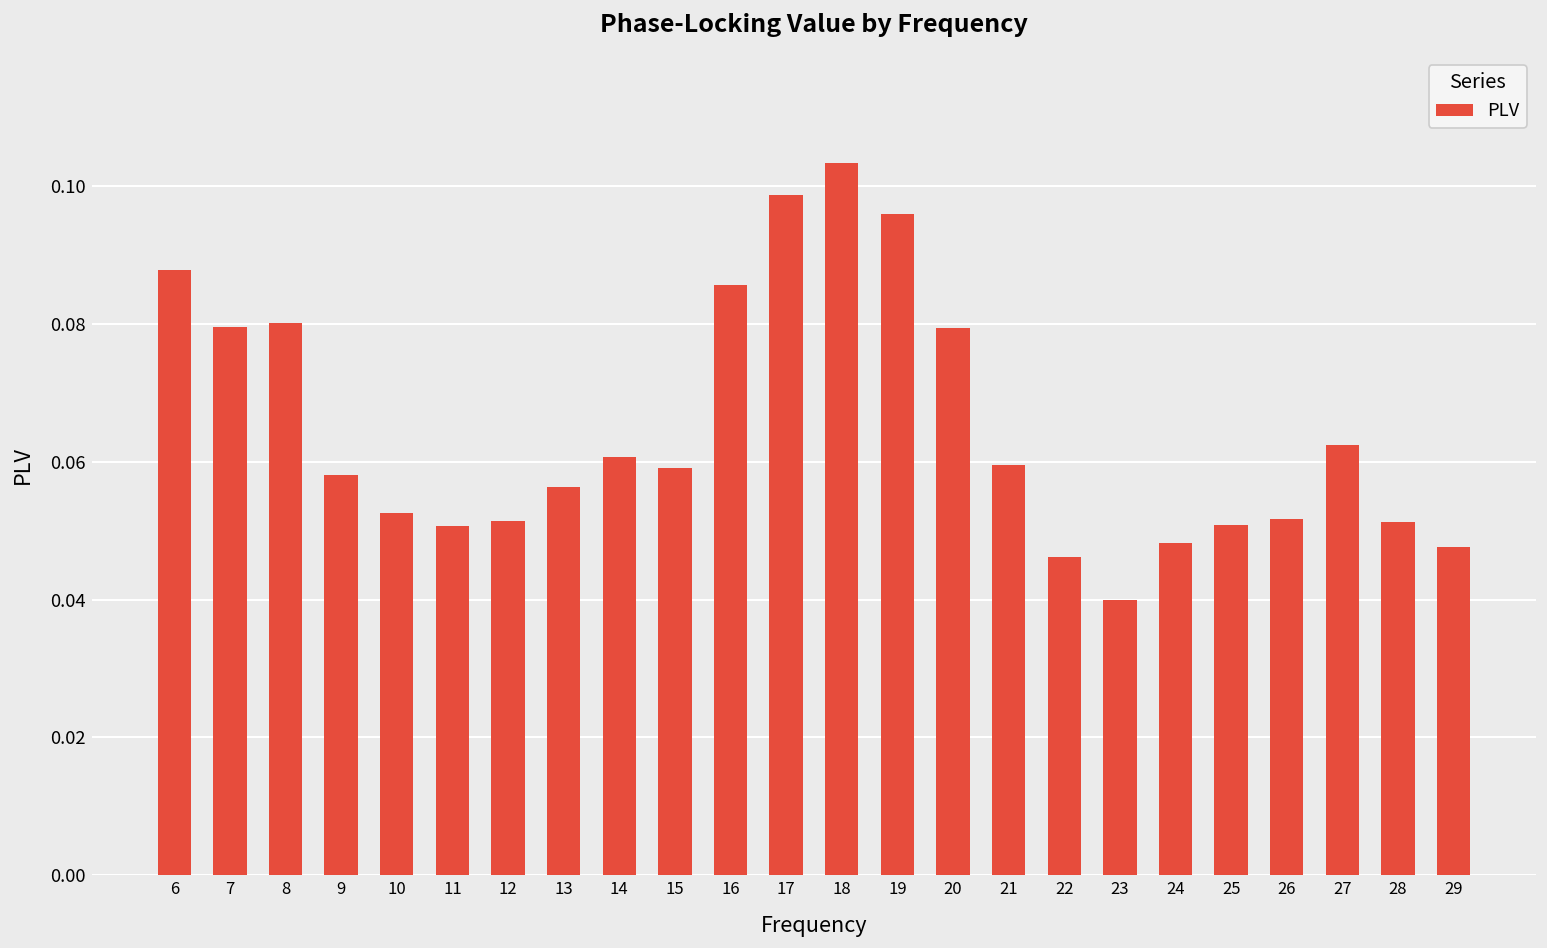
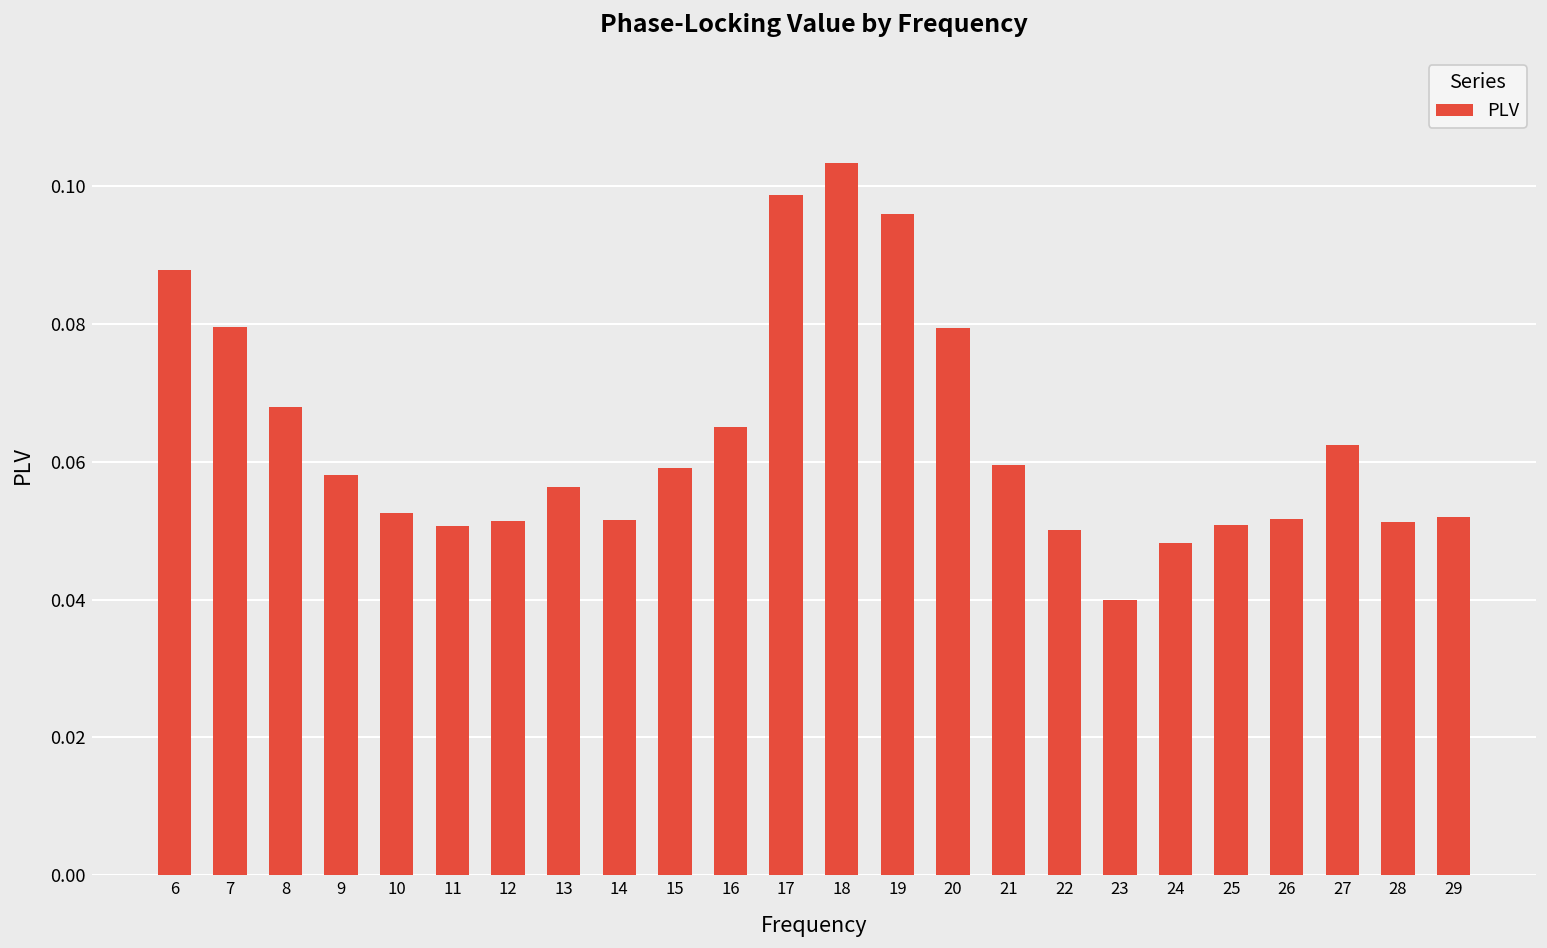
  {
    "6": 0.088,
    "7": 0.080,
-   "8": 0.080,
+   "8": 0.068,
    "9": 0.058,
    "10": 0.053,
    "11": 0.051,
    "12": 0.051,
    "13": 0.056,
-   "14": 0.061,
+   "14": 0.051,
    "15": 0.059,
-   "16": 0.086,
+   "16": 0.065,
    "17": 0.099,
    "18": 0.103,
    "19": 0.096,
    "20": 0.079,
    "21": 0.060,
-   "22": 0.046,
+   "22": 0.050,
    "23": 0.040,
    "24": 0.048,
    "25": 0.051,
    "26": 0.052,
    "27": 0.062,
    "28": 0.051,
-   "29": 0.048
+   "29": 0.052
  }
